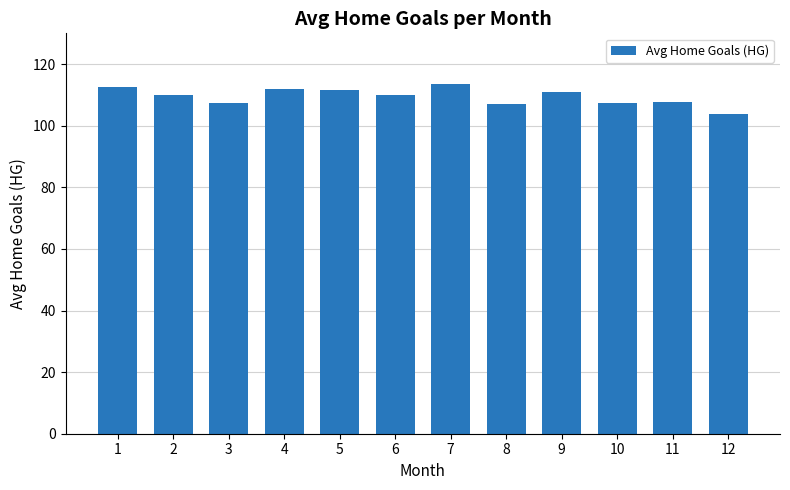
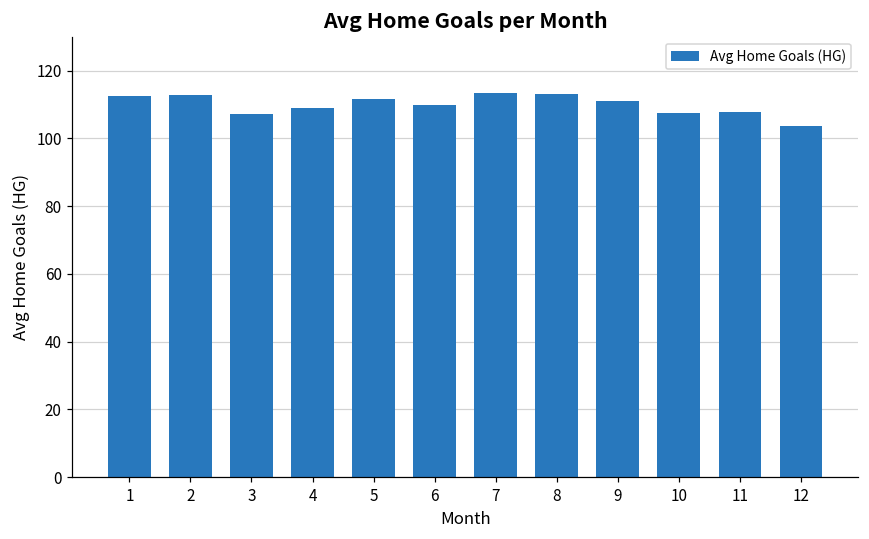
  {
    "1": 113,
-   "2": 110,
+   "2": 113,
    "3": 107,
-   "4": 112,
+   "4": 109,
    "5": 112,
    "6": 110,
    "7": 113,
-   "8": 107,
+   "8": 113,
    "9": 111,
    "10": 108,
    "11": 108,
    "12": 104
  }
